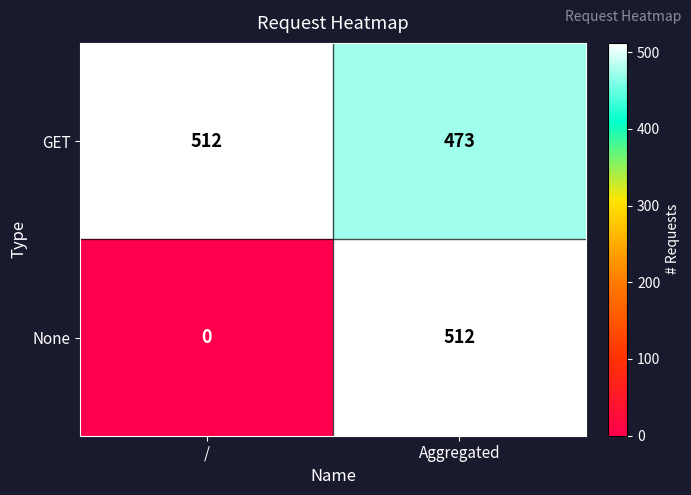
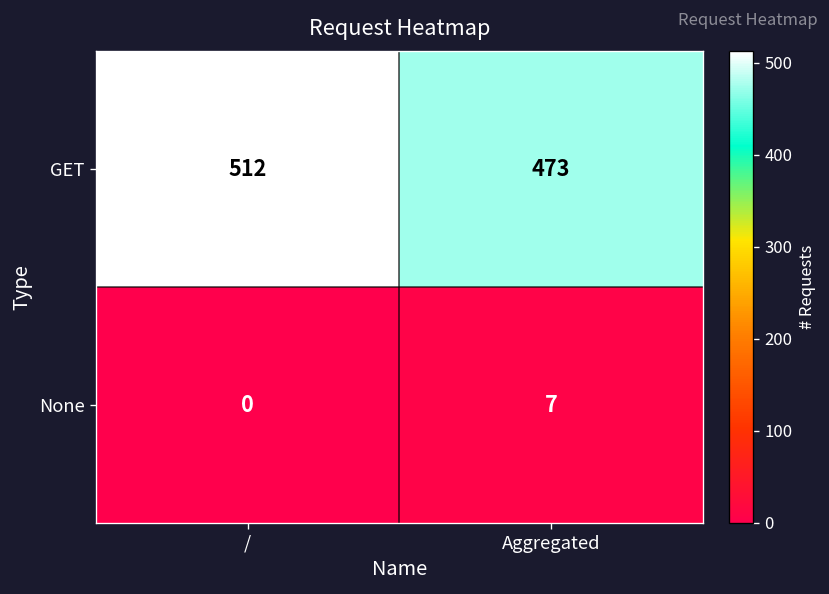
  {
    "GET": {
      "/": 512,
      "Aggregated": 473
    },
    "None": {
      "/": 0,
-     "Aggregated": 512
+     "Aggregated": 7
    }
  }
